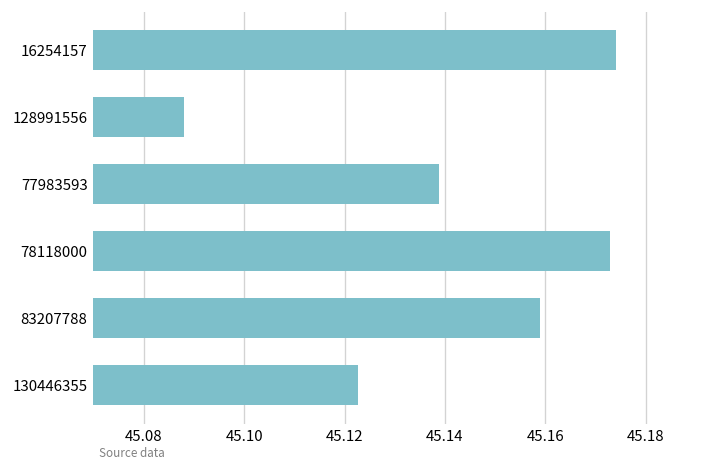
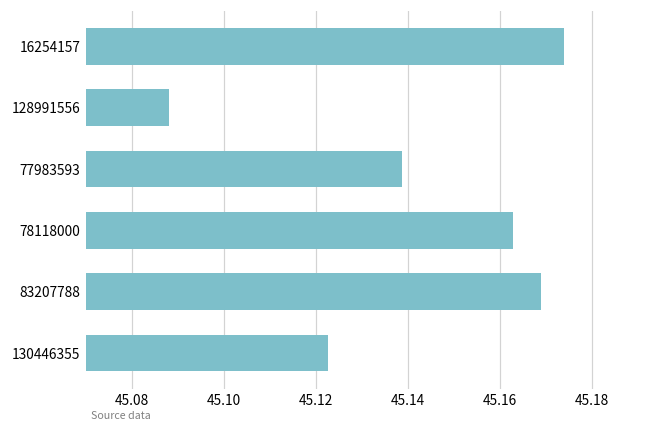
  {
    "16254157": 45.174,
    "128991556": 45.088,
    "77983593": 45.139,
-   "78118000": 45.173,
-   "83207788": 45.159,
+   "78118000": 45.163,
+   "83207788": 45.169,
    "130446355": 45.123
  }
